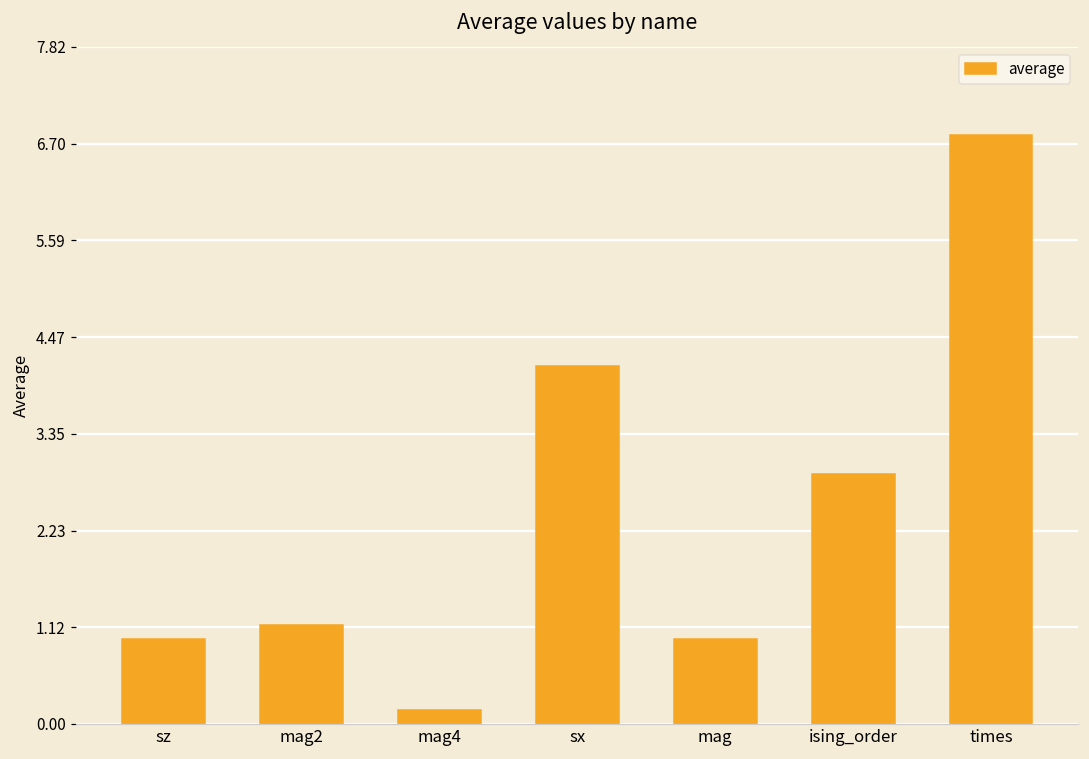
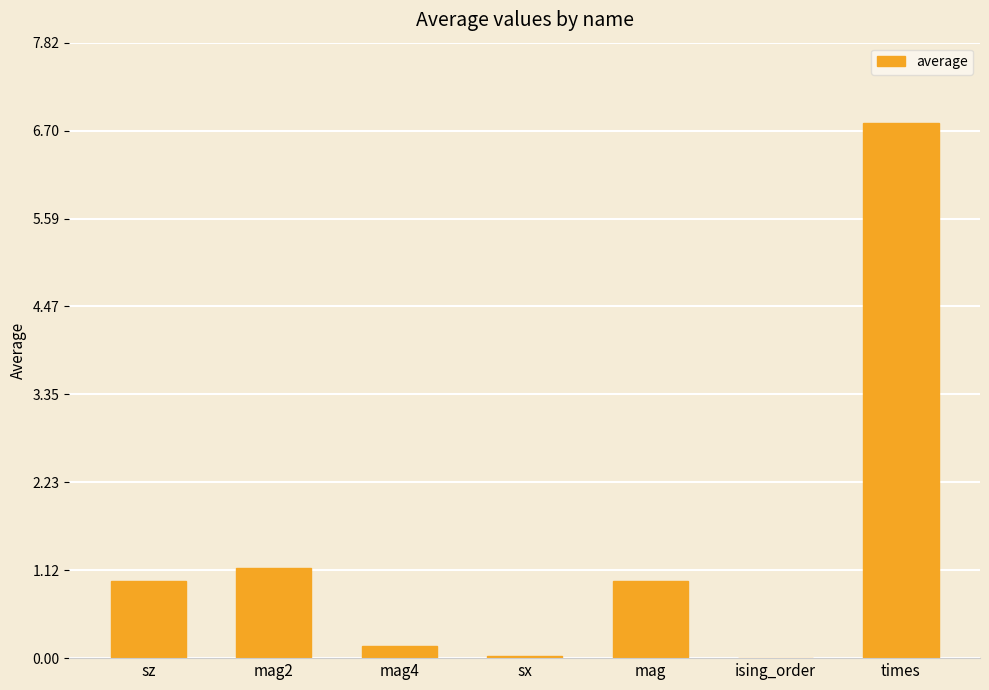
  {
    "sz": 1.0,
    "mag2": 1.1,
    "mag4": 0.2,
-   "sx": 4.1,
+   "sx": 0.0,
    "mag": 1.0,
-   "ising_order": 2.9,
+   "ising_order": 0.0,
    "times": 6.8
  }
